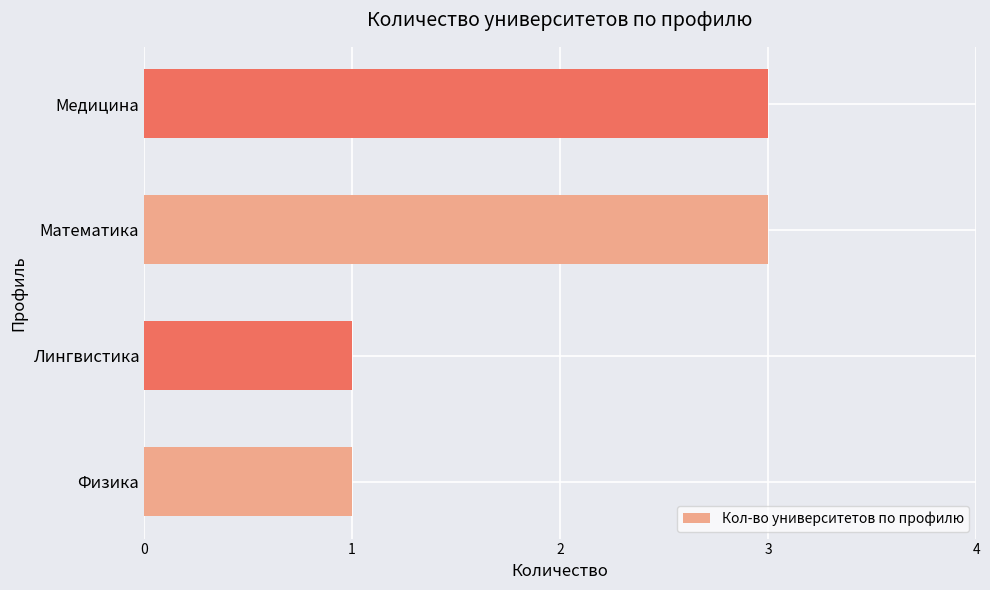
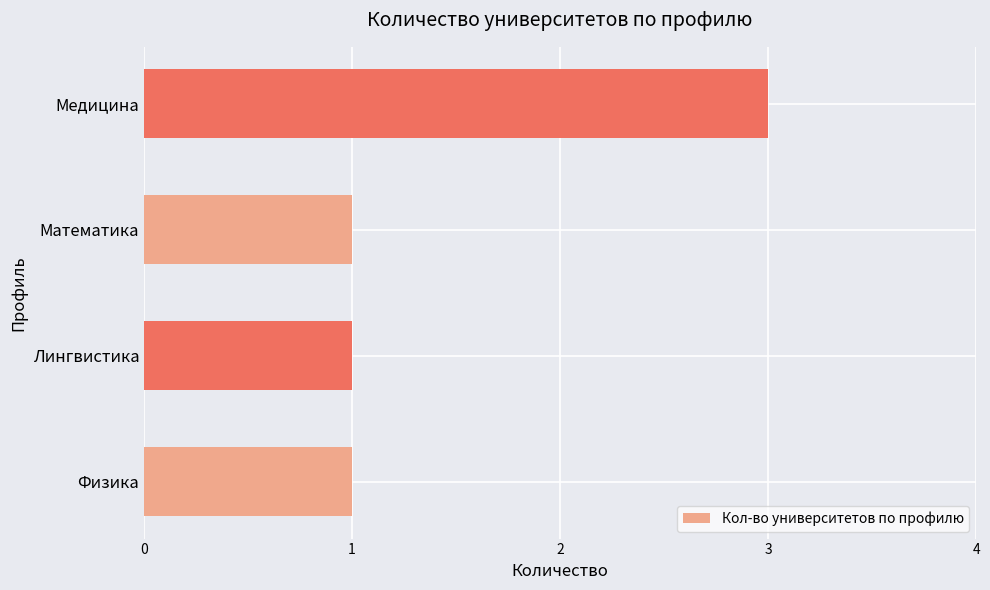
  {
    "Медицина": 3,
-   "Математика": 3,
+   "Математика": 1,
    "Лингвистика": 1,
    "Физика": 1
  }
